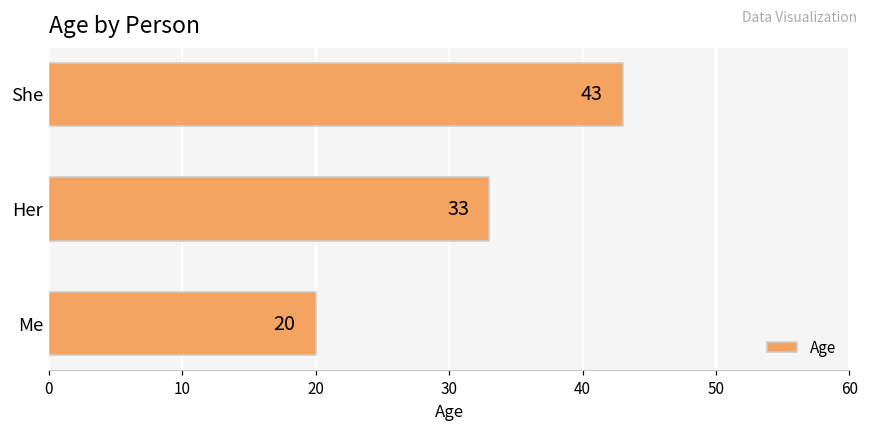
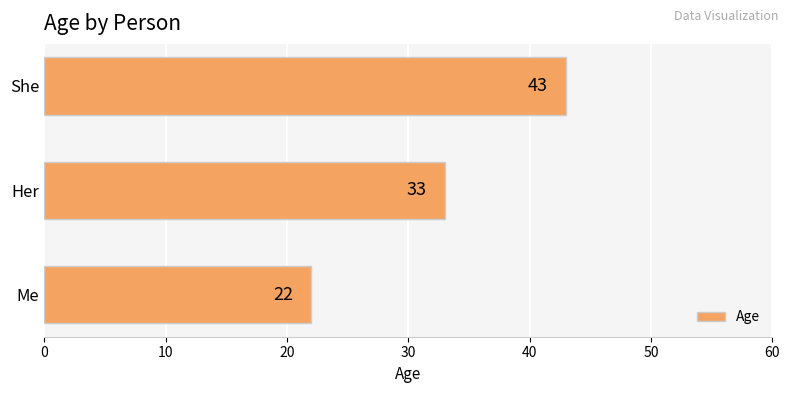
  {
    "She": 43,
    "Her": 33,
-   "Me": 20
+   "Me": 22
  }
